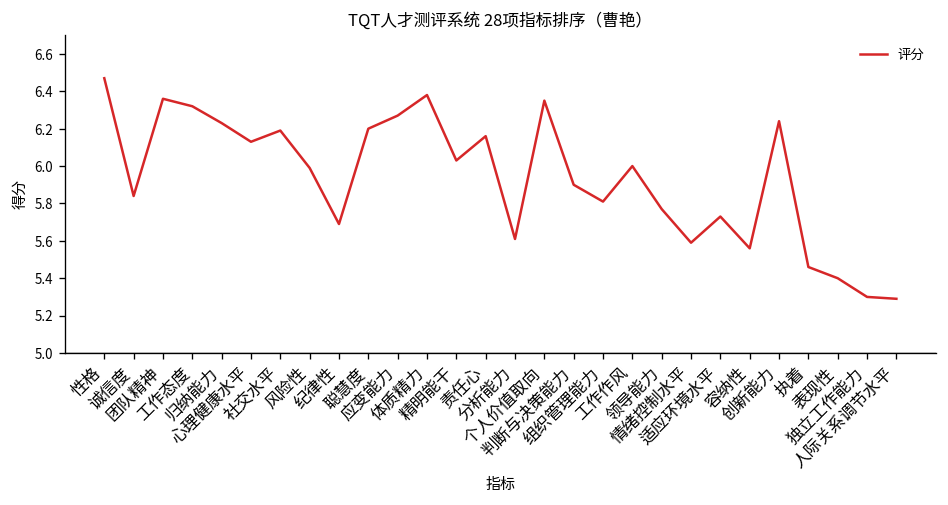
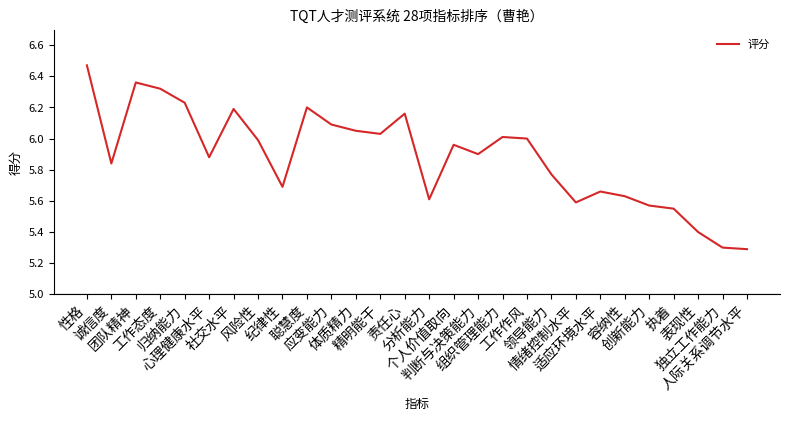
  {
    "性格": 6.47,
    "诚信度": 5.84,
    "团队精神": 6.36,
    "工作态度": 6.32,
    "归纳能力": 6.23,
-   "心理健康水平": 6.13,
+   "心理健康水平": 5.88,
    "社交水平": 6.19,
    "风险性": 5.99,
    "纪律性": 5.69,
    "聪慧度": 6.20,
-   "应变能力": 6.27,
-   "体质精力": 6.38,
+   "应变能力": 6.09,
+   "体质精力": 6.05,
    "精明能干": 6.03,
    "责任心": 6.16,
    "分析能力": 5.61,
-   "个人价值取向": 6.35,
+   "个人价值取向": 5.96,
    "判断与决策能力": 5.90,
-   "组织管理能力": 5.81,
+   "组织管理能力": 6.01,
    "工作作风": 6.00,
    "领导能力": 5.77,
    "情绪控制水平": 5.59,
-   "适应环境水平": 5.73,
-   "容纳性": 5.56,
-   "创新能力": 6.24,
-   "执着": 5.46,
+   "适应环境水平": 5.66,
+   "容纳性": 5.63,
+   "创新能力": 5.57,
+   "执着": 5.55,
    "表现性": 5.40,
    "独立工作能力": 5.30,
    "人际关系调节水平": 5.29
  }
